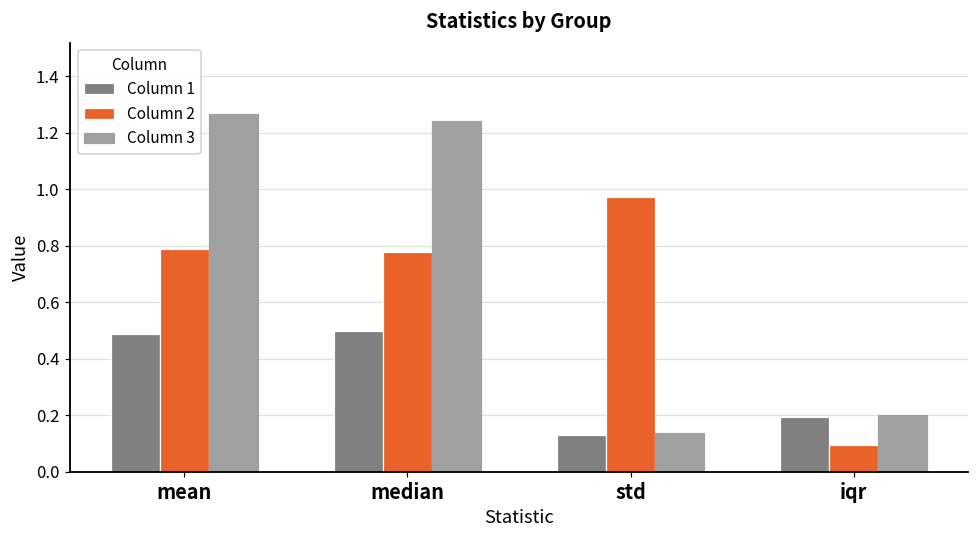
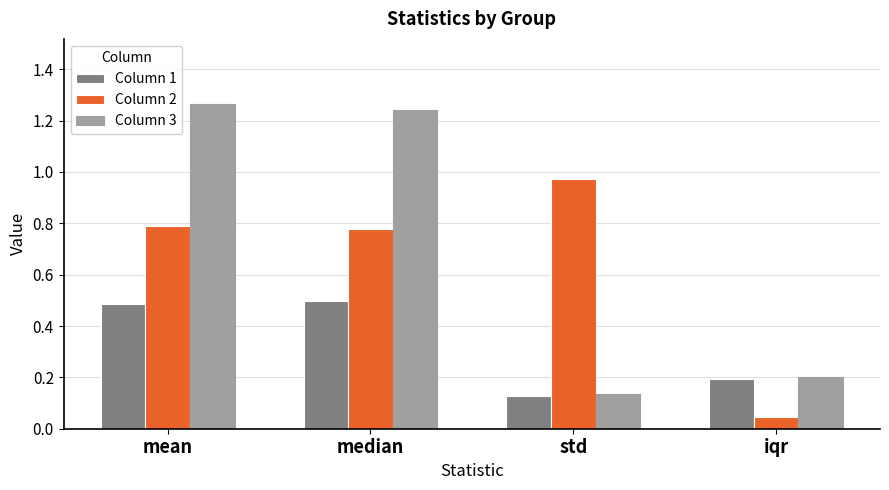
  {
    "Column 2": {
      "mean": 0.79,
      "median": 0.78,
      "std": 0.97,
-     "iqr": 0.10
+     "iqr": 0.04
    }
  }
